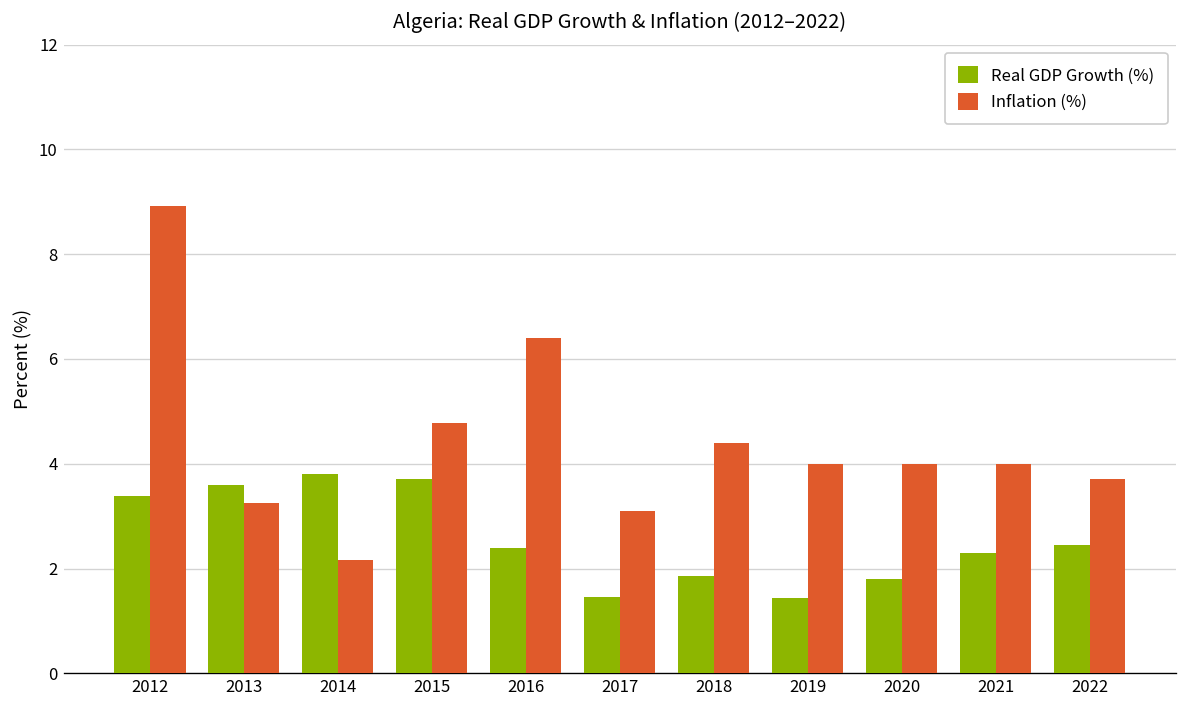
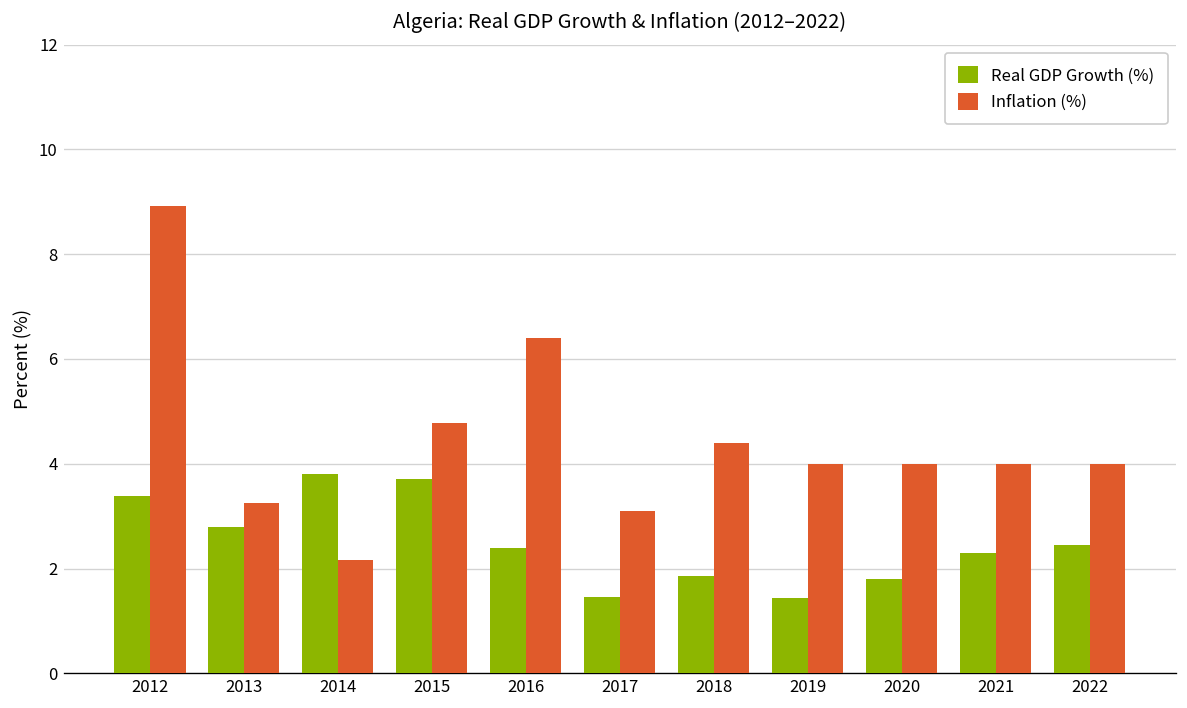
  {
    "Real GDP Growth (%)": {
      "2012": 3.4,
-     "2013": 3.6,
+     "2013": 2.8,
      "2014": 3.8,
      "2015": 3.7,
      "2016": 2.4,
      "2017": 1.5,
      "2018": 1.9,
      "2019": 1.4,
      "2020": 1.8,
      "2021": 2.3,
      "2022": 2.5
    },
    "Inflation (%)": {
      "2012": 8.9,
      "2013": 3.3,
      "2014": 2.2,
      "2015": 4.8,
      "2016": 6.4,
      "2017": 3.1,
      "2018": 4.4,
      "2019": 4.0,
      "2020": 4.0,
      "2021": 4.0,
-     "2022": 3.7
+     "2022": 4.0
    }
  }
